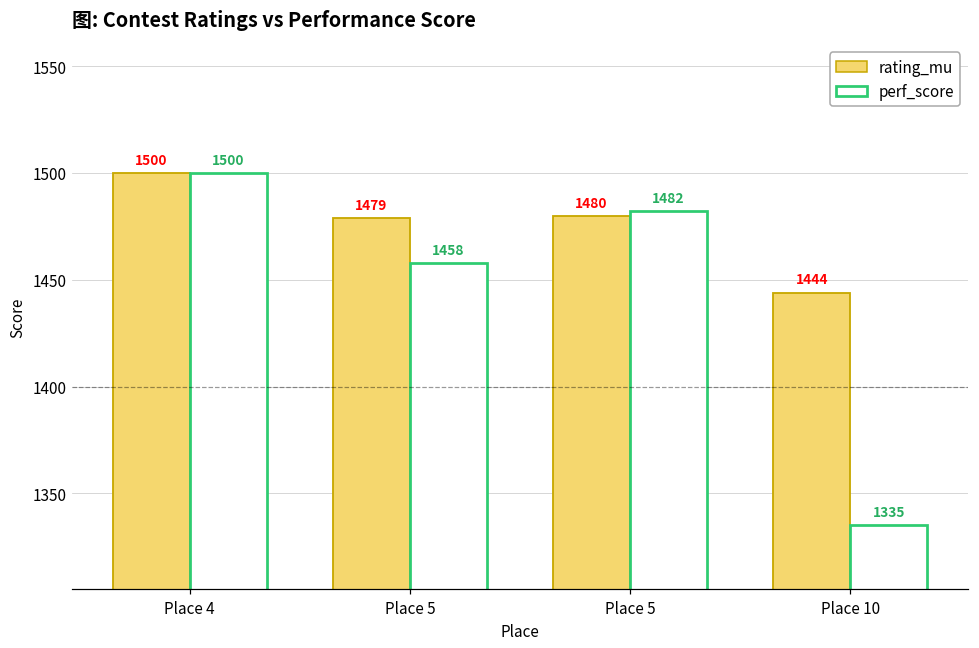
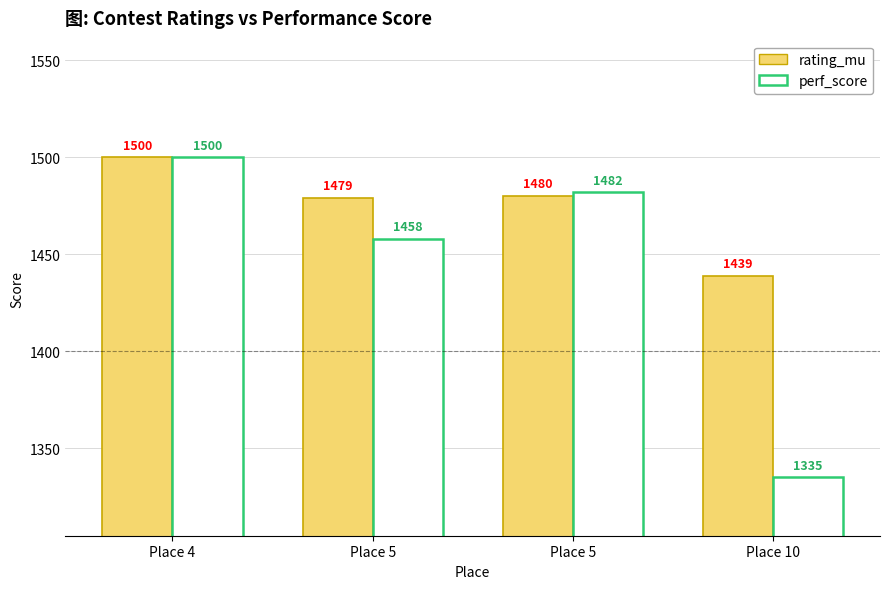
  {
    "rating_mu": {
      "Place 4": 1500,
-     "Place 10": 1444
+     "Place 10": 1439
    },
    "perf_score": {
      "Place 4": 1500,
      "Place 10": 1335
    }
  }
